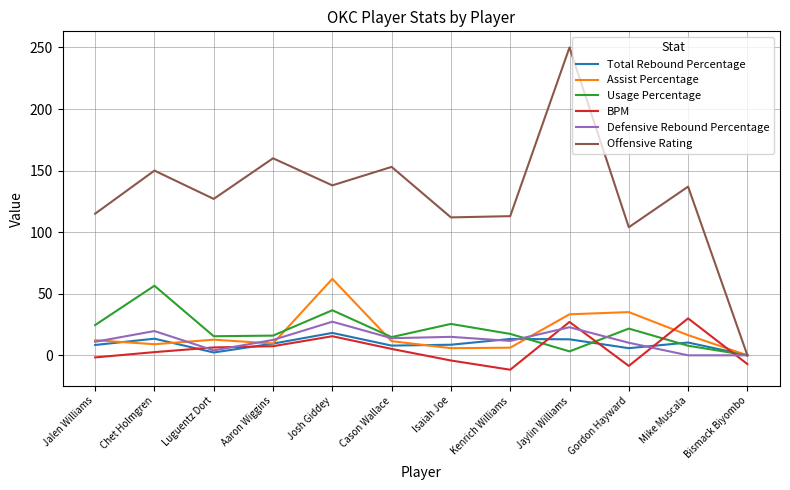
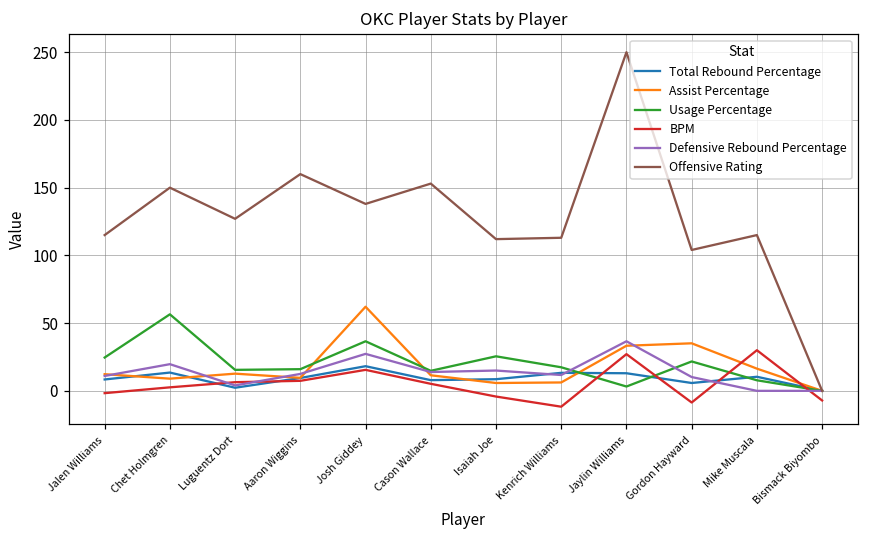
  {
    "Total Rebound Percentage": {
      "Jalen Williams": 8,
      "Chet Holmgren": 14,
      "Josh Giddey": 18,
      "Cason Wallace": 8,
      "Isaiah Joe": 9,
      "Jaylin Williams": 13,
      "Gordon Hayward": 6,
      "Mike Muscala": 10
    },
    "Assist Percentage": {
      "Chet Holmgren": 9,
      "Luguentz Dort": 13,
      "Josh Giddey": 62,
      "Cason Wallace": 12,
      "Isaiah Joe": 6,
      "Kenrich Williams": 6,
      "Jaylin Williams": 33,
      "Gordon Hayward": 35,
      "Mike Muscala": 16
    },
    "Usage Percentage": {
      "Jalen Williams": 25,
      "Chet Holmgren": 57,
      "Luguentz Dort": 16,
      "Aaron Wiggins": 16,
      "Josh Giddey": 37,
      "Isaiah Joe": 26,
      "Kenrich Williams": 17,
      "Jaylin Williams": 3,
      "Gordon Hayward": 22,
      "Mike Muscala": 8
    },
    "BPM": {
      "Jalen Williams": -2,
      "Chet Holmgren": 3,
      "Luguentz Dort": 6,
      "Aaron Wiggins": 7,
      "Josh Giddey": 16,
      "Cason Wallace": 5,
      "Isaiah Joe": -4,
      "Kenrich Williams": -12,
      "Jaylin Williams": 27,
      "Gordon Hayward": -9,
      "Mike Muscala": 30,
      "Bismack Biyombo": -7
    },
    "Defensive Rebound Percentage": {
      "Chet Holmgren": 20,
      "Aaron Wiggins": 13,
      "Josh Giddey": 27,
      "Isaiah Joe": 15,
-     "Jaylin Williams": 23,
+     "Jaylin Williams": 37,
      "Gordon Hayward": 10,
      "Mike Muscala": 0
    },
    "Offensive Rating": {
      "Jalen Williams": 115,
      "Chet Holmgren": 150,
      "Luguentz Dort": 127,
      "Aaron Wiggins": 160,
      "Josh Giddey": 138,
      "Cason Wallace": 153,
      "Isaiah Joe": 112,
      "Kenrich Williams": 113,
      "Jaylin Williams": 250,
      "Gordon Hayward": 104,
-     "Mike Muscala": 137
+     "Mike Muscala": 115
    }
  }
